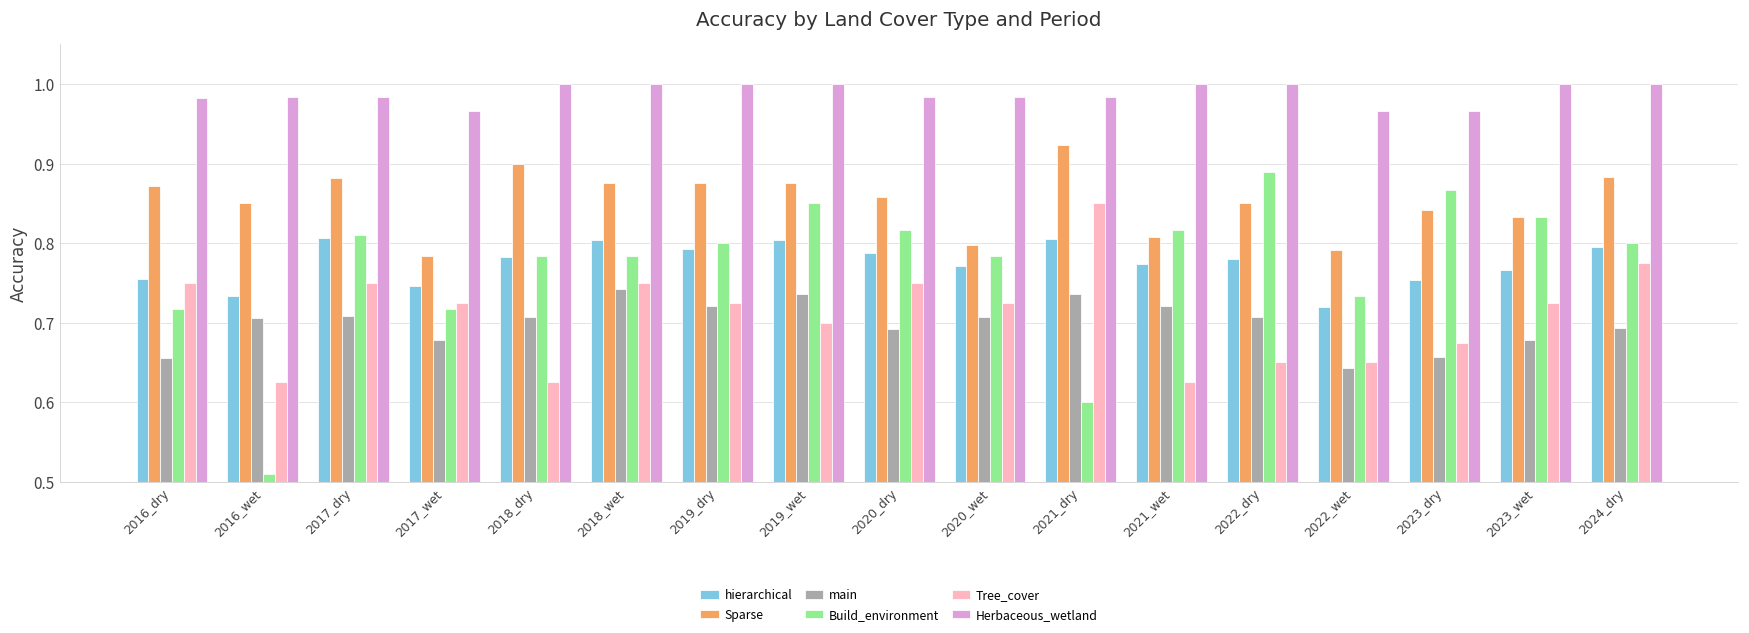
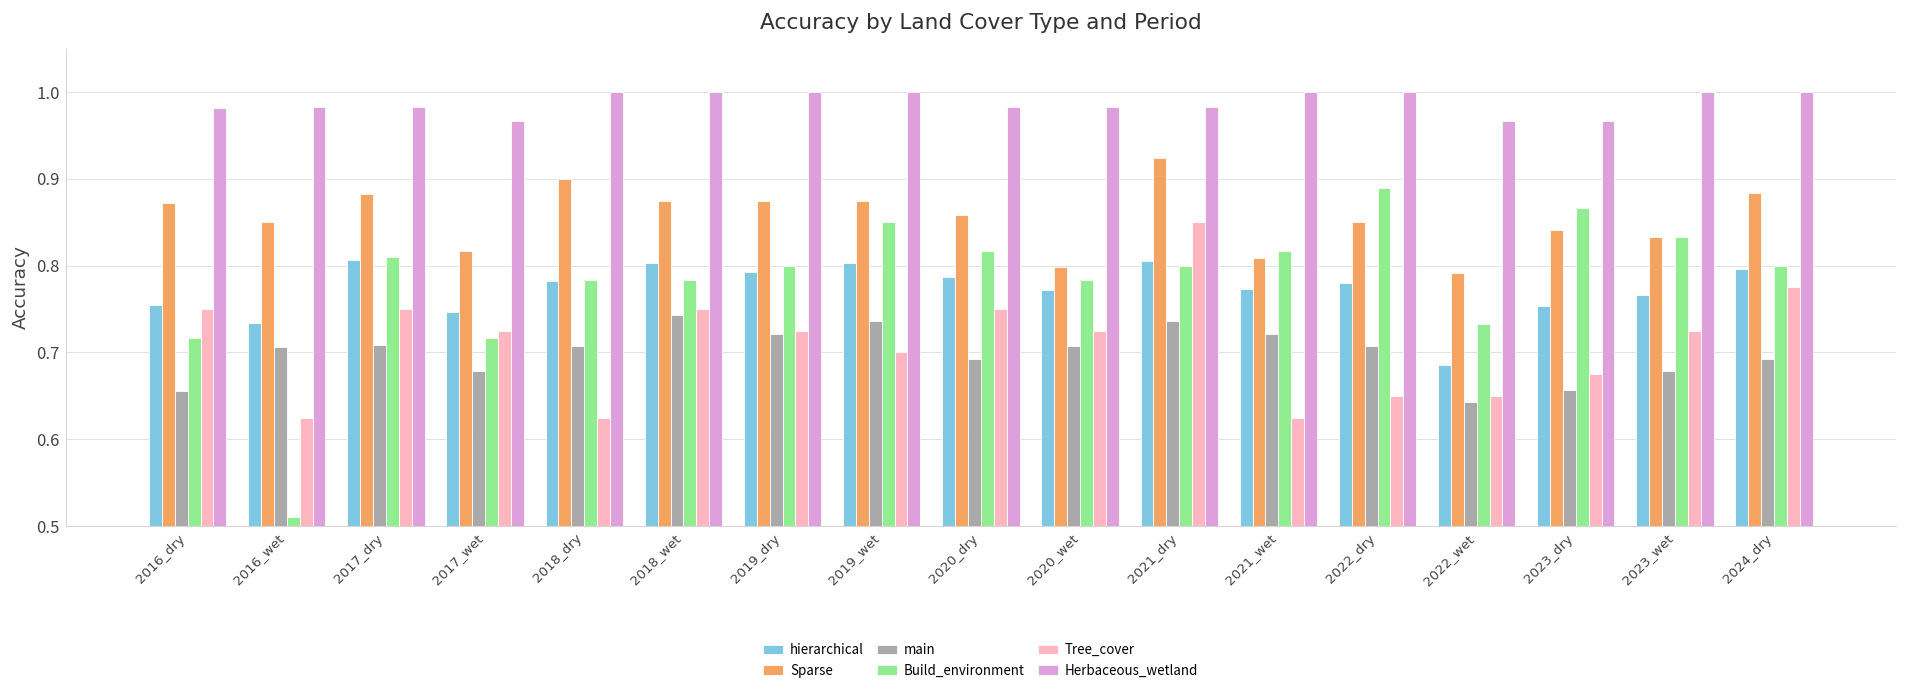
  {
    "hierarchical": {
      "2016_dry": 0.75,
      "2016_wet": 0.73,
      "2017_dry": 0.81,
      "2017_wet": 0.75,
      "2018_dry": 0.78,
      "2018_wet": 0.80,
      "2019_dry": 0.79,
      "2019_wet": 0.80,
      "2020_dry": 0.79,
      "2020_wet": 0.77,
      "2021_dry": 0.81,
      "2021_wet": 0.77,
      "2022_dry": 0.78,
-     "2022_wet": 0.72,
+     "2022_wet": 0.69,
      "2023_dry": 0.75,
      "2023_wet": 0.77,
      "2024_dry": 0.80
    },
    "Sparse": {
      "2016_dry": 0.87,
      "2016_wet": 0.85,
      "2017_dry": 0.88,
-     "2017_wet": 0.78,
+     "2017_wet": 0.82,
      "2018_dry": 0.90,
      "2018_wet": 0.88,
      "2019_dry": 0.88,
      "2019_wet": 0.88,
      "2020_dry": 0.86,
      "2020_wet": 0.80,
      "2021_dry": 0.92,
      "2021_wet": 0.81,
      "2022_dry": 0.85,
      "2022_wet": 0.79,
      "2023_dry": 0.84,
      "2023_wet": 0.83,
      "2024_dry": 0.88
    },
    "main": {
      "2016_dry": 0.66,
      "2016_wet": 0.71,
      "2017_dry": 0.71,
      "2017_wet": 0.68,
      "2018_dry": 0.71,
      "2018_wet": 0.74,
      "2019_dry": 0.72,
      "2019_wet": 0.74,
      "2020_dry": 0.69,
      "2020_wet": 0.71,
      "2021_dry": 0.74,
      "2021_wet": 0.72,
      "2022_dry": 0.71,
      "2022_wet": 0.64,
      "2023_dry": 0.66,
      "2023_wet": 0.68,
      "2024_dry": 0.69
    },
    "Build_environment": {
      "2016_dry": 0.72,
      "2016_wet": 0.51,
      "2017_dry": 0.81,
      "2017_wet": 0.72,
      "2018_dry": 0.78,
      "2018_wet": 0.78,
      "2019_dry": 0.8,
      "2019_wet": 0.85,
      "2020_dry": 0.82,
      "2020_wet": 0.78,
-     "2021_dry": 0.6,
+     "2021_dry": 0.8,
      "2021_wet": 0.82,
      "2022_dry": 0.89,
      "2022_wet": 0.73,
      "2023_dry": 0.87,
      "2023_wet": 0.83,
      "2024_dry": 0.8
    }
  }
